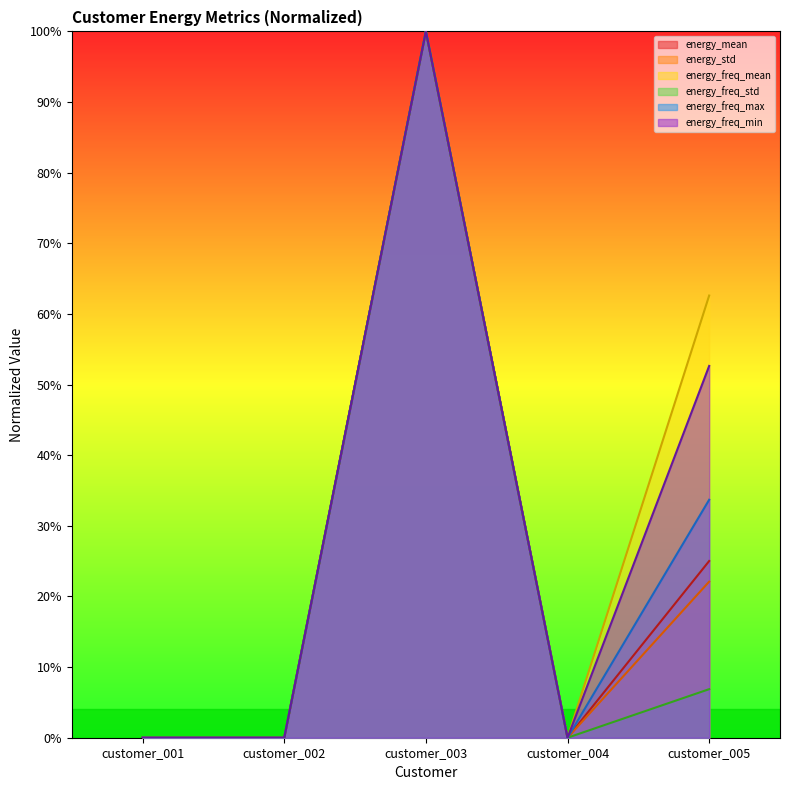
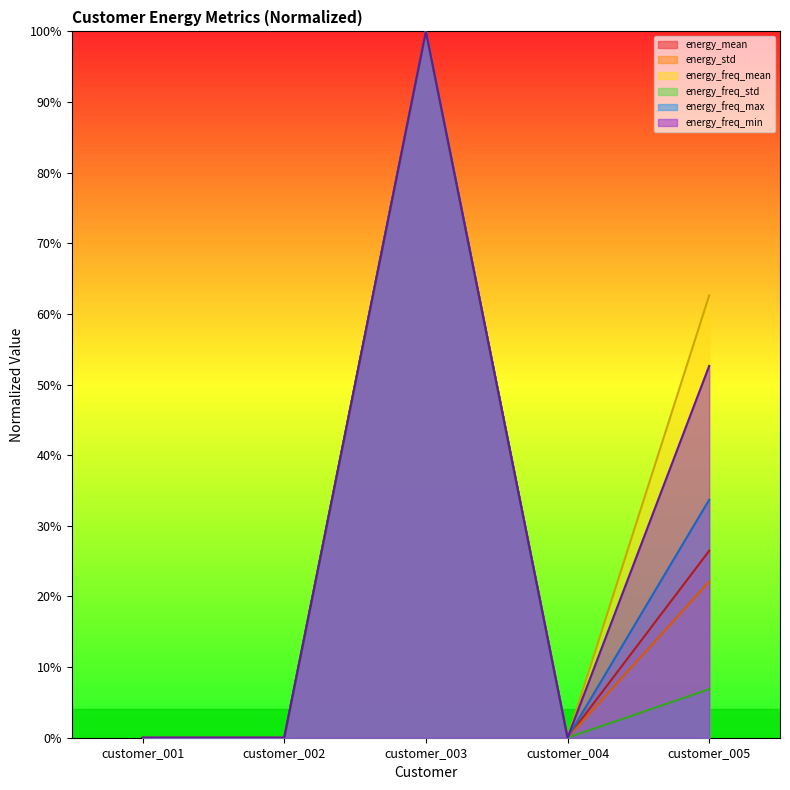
  {
    "energy_mean": {
-     "customer_005": "25%"
+     "customer_005": "26%"
    },
    "energy_std": {
      "customer_005": "22%"
    },
    "energy_freq_mean": {
      "customer_005": "63%"
    },
    "energy_freq_std": {
      "customer_005": "7%"
    },
    "energy_freq_max": {
      "customer_005": "34%"
    },
    "energy_freq_min": {
      "customer_005": "53%"
    }
  }
